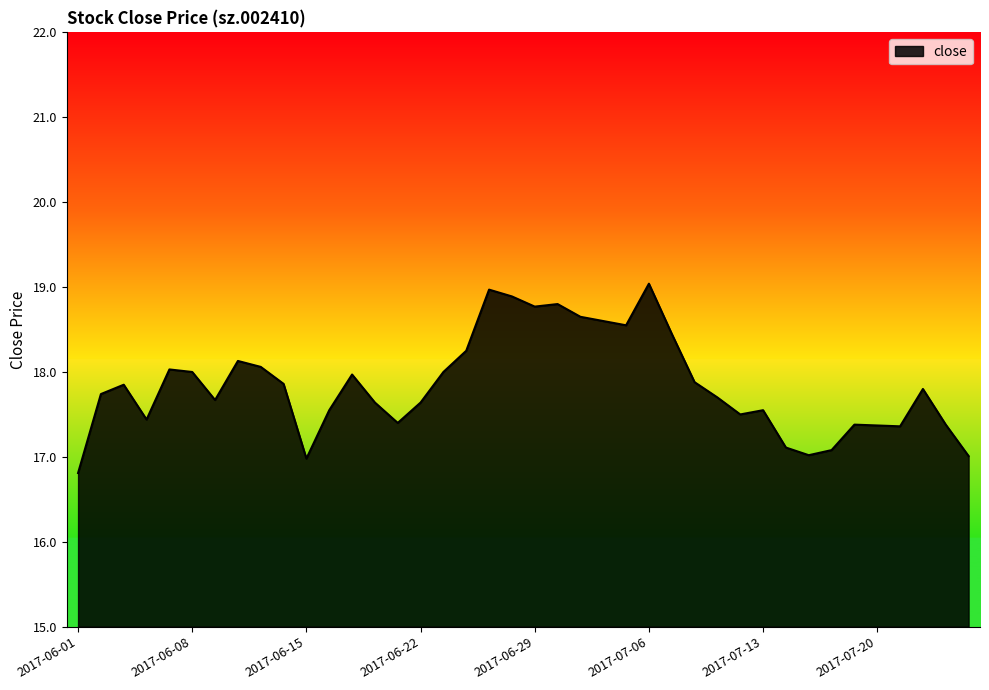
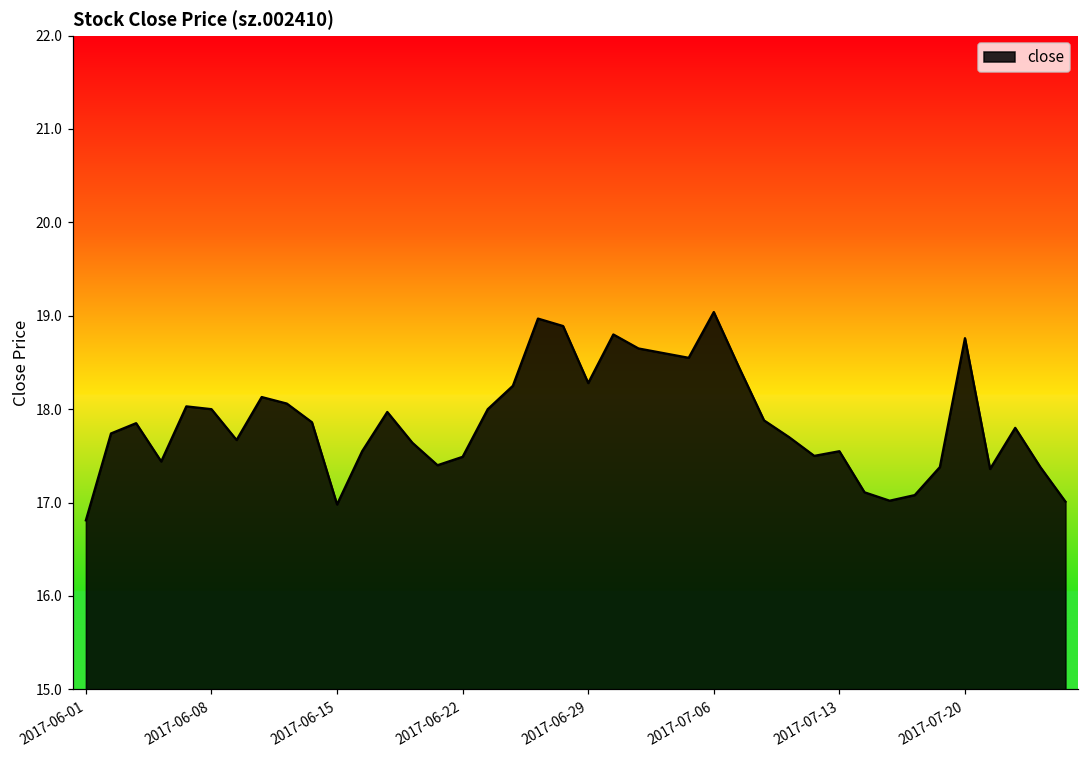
  {
    "2017-06-01": 16.8,
    "2017-06-08": 18.0,
    "2017-06-15": 17.0,
-   "2017-06-22": 17.6,
-   "2017-06-29": 18.8,
+   "2017-06-22": 17.5,
+   "2017-06-29": 18.3,
    "2017-07-06": 19.0,
    "2017-07-13": 17.6,
-   "2017-07-20": 17.4
+   "2017-07-20": 18.8
  }
